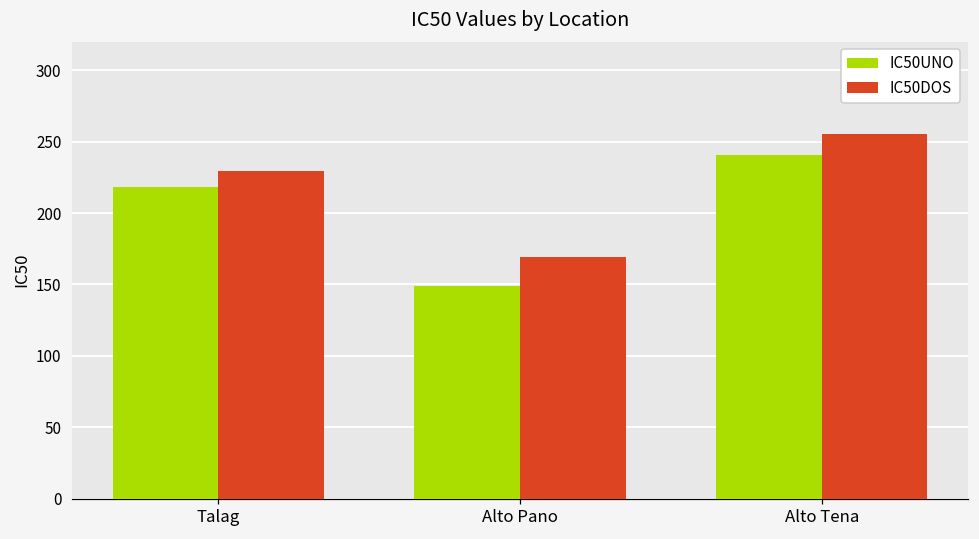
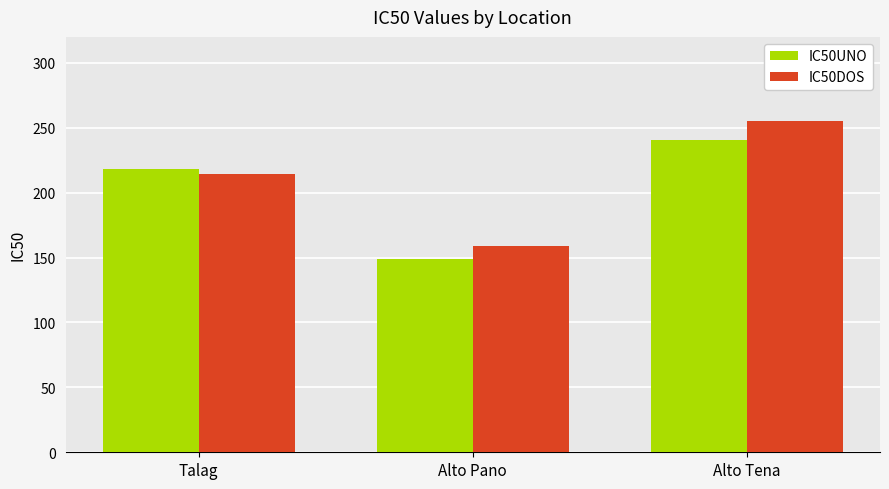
  {
    "IC50UNO": {
      "Talag": 218,
      "Alto Pano": 149,
      "Alto Tena": 241
    },
    "IC50DOS": {
-     "Talag": 229,
-     "Alto Pano": 169,
+     "Talag": 214,
+     "Alto Pano": 159,
      "Alto Tena": 255
    }
  }
